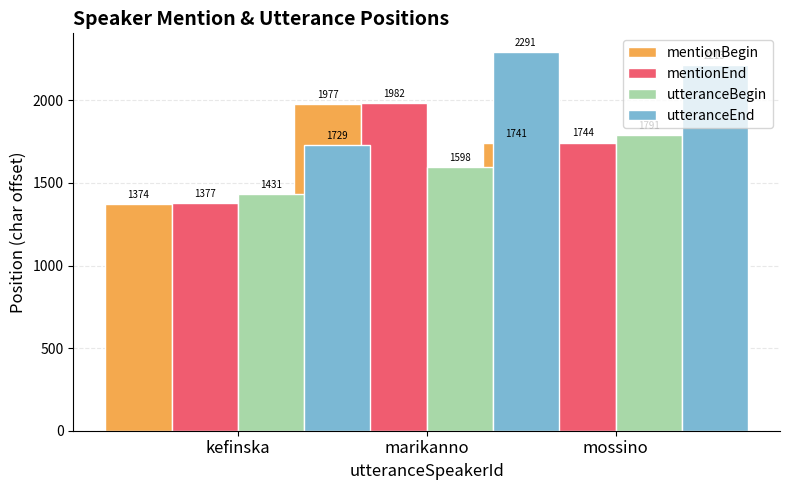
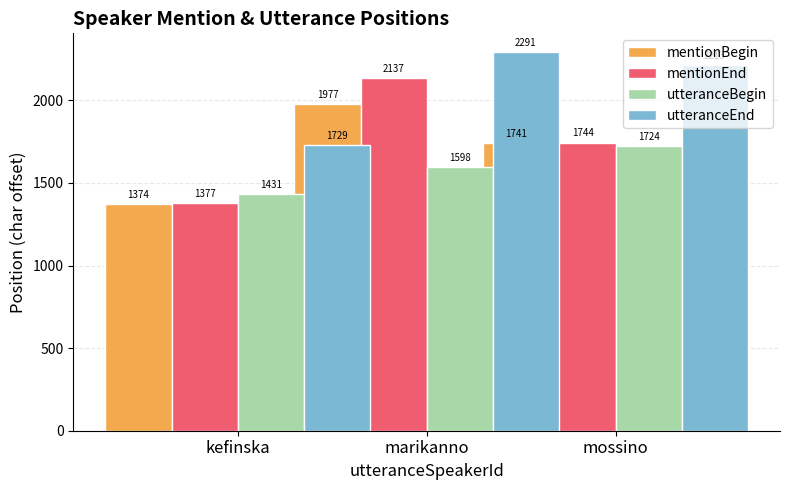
  {
    "mentionEnd": {
      "kefinska": 1377,
-     "marikanno": 1982,
+     "marikanno": 2137,
      "mossino": 1744
    },
    "utteranceBegin": {
-     "mossino": 1790
+     "mossino": 1720
    }
  }
